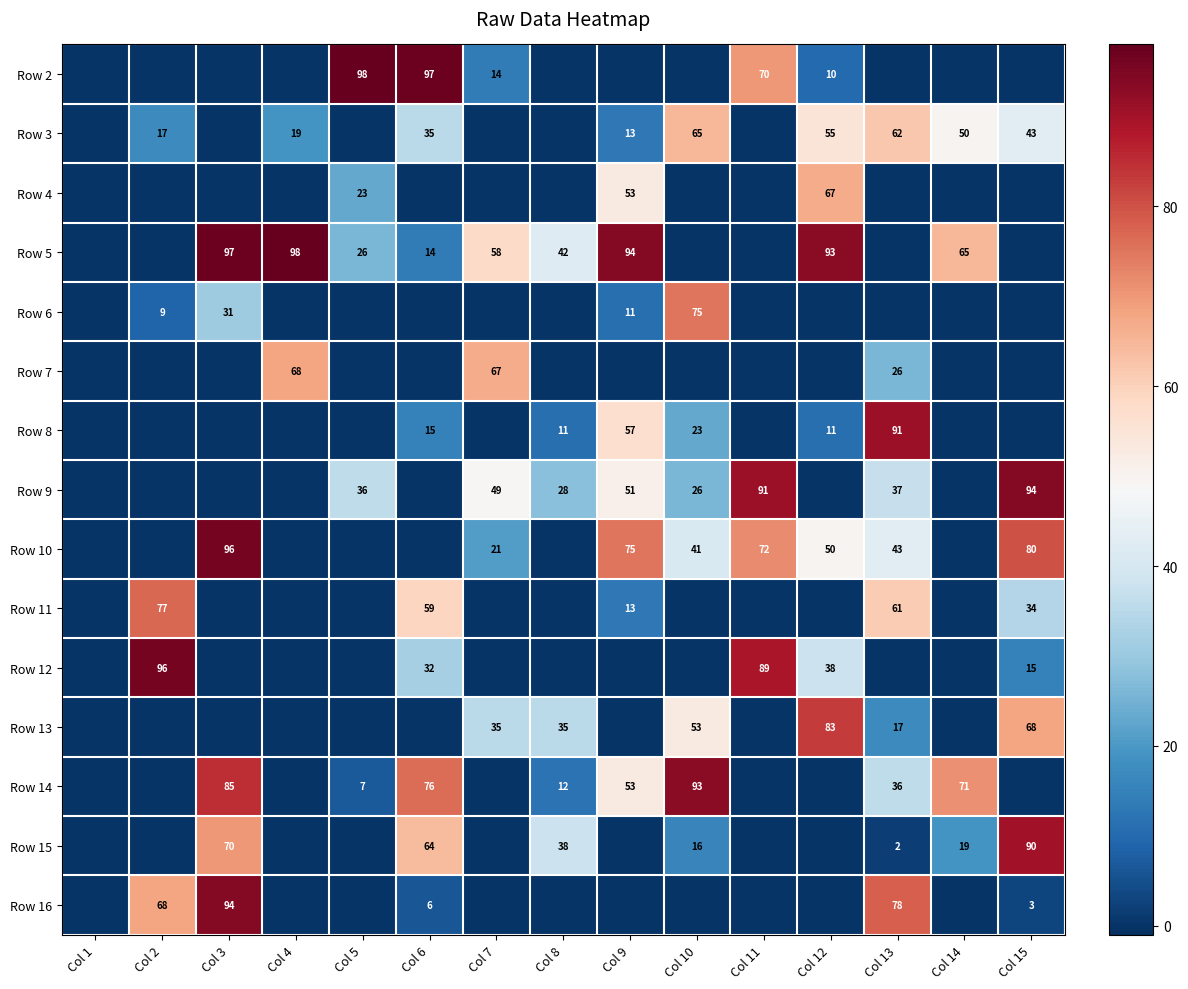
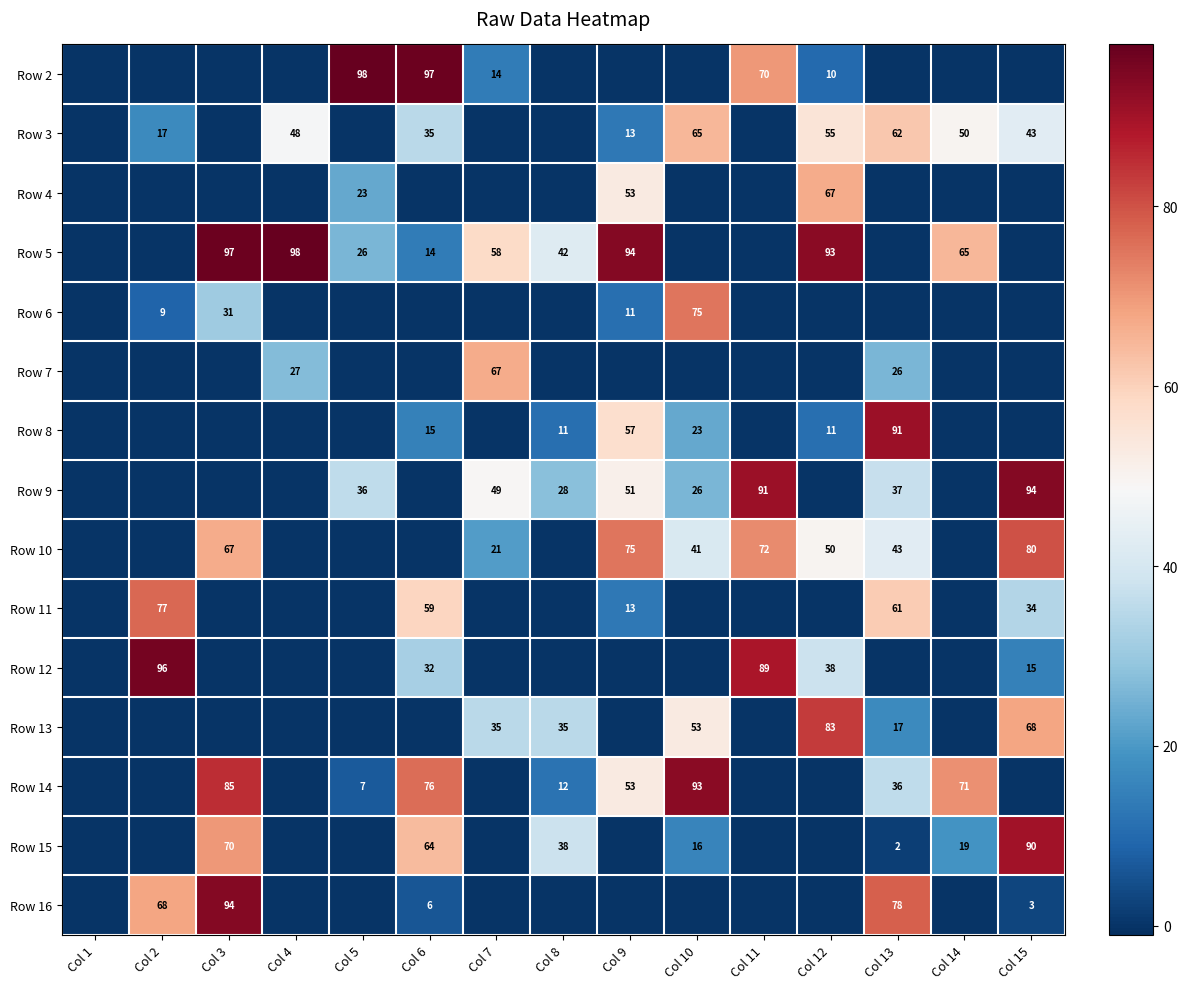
  {
    "Row 2": {
      "Col 5": 98,
      "Col 6": 97,
      "Col 7": 14,
      "Col 11": 70,
      "Col 12": 10
    },
    "Row 3": {
      "Col 2": 17,
-     "Col 4": 19,
+     "Col 4": 48,
      "Col 6": 35,
      "Col 9": 13,
      "Col 10": 65,
      "Col 12": 55,
      "Col 13": 62,
      "Col 14": 50,
      "Col 15": 43
    },
    "Row 4": {
      "Col 5": 23,
      "Col 9": 53,
      "Col 12": 67
    },
    "Row 5": {
      "Col 3": 97,
      "Col 4": 98,
      "Col 5": 26,
      "Col 6": 14,
      "Col 7": 58,
      "Col 8": 42,
      "Col 9": 94,
      "Col 12": 93,
      "Col 14": 65
    },
    "Row 6": {
      "Col 2": 9,
      "Col 3": 31,
      "Col 9": 11,
      "Col 10": 75
    },
    "Row 7": {
-     "Col 4": 68,
+     "Col 4": 27,
      "Col 7": 67,
      "Col 13": 26
    },
    "Row 8": {
      "Col 6": 15,
      "Col 8": 11,
      "Col 9": 57,
      "Col 10": 23,
      "Col 12": 11,
      "Col 13": 91
    },
    "Row 9": {
      "Col 5": 36,
      "Col 7": 49,
      "Col 8": 28,
      "Col 9": 51,
      "Col 10": 26,
      "Col 11": 91,
      "Col 13": 37,
      "Col 15": 94
    },
    "Row 10": {
-     "Col 3": 96,
+     "Col 3": 67,
      "Col 7": 21,
      "Col 9": 75,
      "Col 10": 41,
      "Col 11": 72,
      "Col 12": 50,
      "Col 13": 43,
      "Col 15": 80
    },
    "Row 11": {
      "Col 2": 77,
      "Col 6": 59,
      "Col 9": 13,
      "Col 13": 61,
      "Col 15": 34
    },
    "Row 12": {
      "Col 2": 96,
      "Col 6": 32,
      "Col 11": 89,
      "Col 12": 38,
      "Col 15": 15
    },
    "Row 13": {
      "Col 7": 35,
      "Col 8": 35,
      "Col 10": 53,
      "Col 12": 83,
      "Col 13": 17,
      "Col 15": 68
    },
    "Row 14": {
      "Col 3": 85,
      "Col 5": 7,
      "Col 6": 76,
      "Col 8": 12,
      "Col 9": 53,
      "Col 10": 93,
      "Col 13": 36,
      "Col 14": 71
    },
    "Row 15": {
      "Col 3": 70,
      "Col 6": 64,
      "Col 8": 38,
      "Col 10": 16,
      "Col 13": 2,
      "Col 14": 19,
      "Col 15": 90
    },
    "Row 16": {
      "Col 2": 68,
      "Col 3": 94,
      "Col 6": 6,
      "Col 13": 78,
      "Col 15": 3
    }
  }
